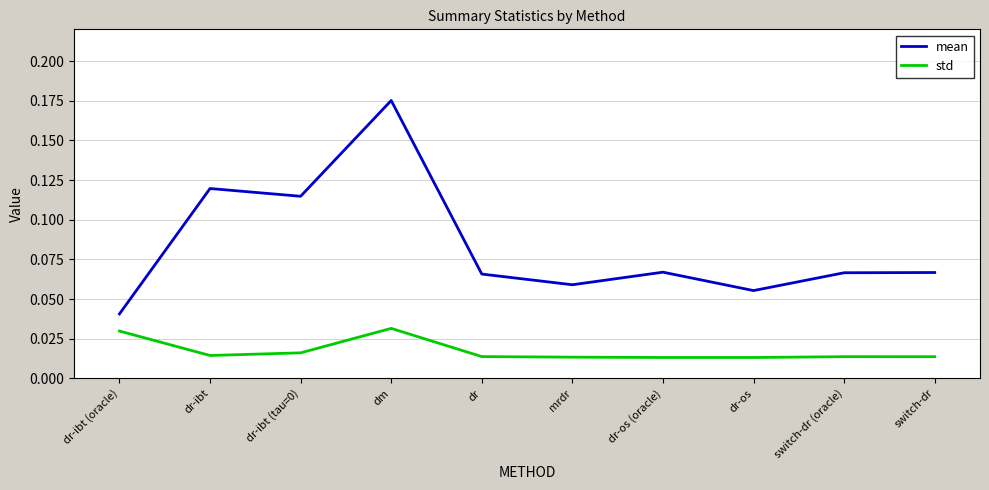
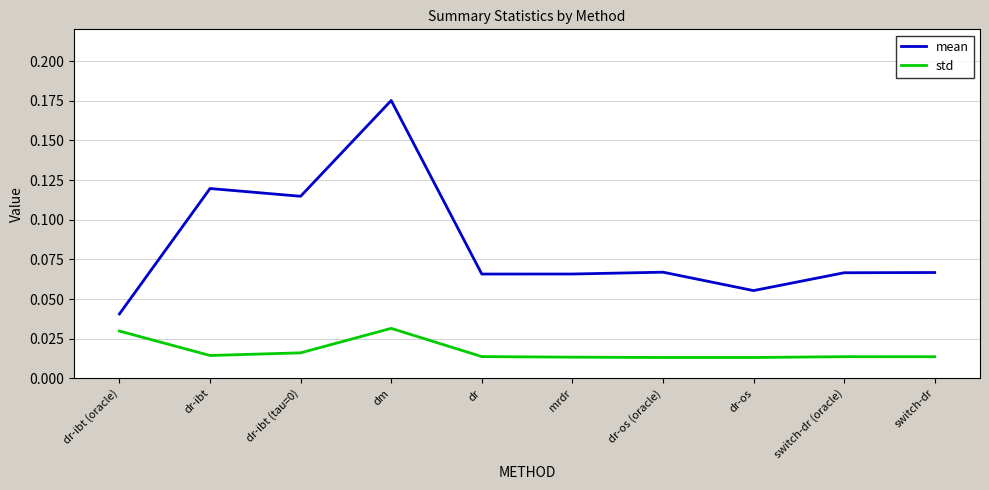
  {
    "mean": {
      "dr-ibt (oracle)": 0.041,
      "dr-ibt": 0.120,
      "dr-ibt (tau=0)": 0.115,
      "dm": 0.175,
      "dr": 0.066,
-     "mrdr": 0.059,
+     "mrdr": 0.066,
      "dr-os (oracle)": 0.067,
      "dr-os": 0.055,
      "switch-dr (oracle)": 0.067,
      "switch-dr": 0.067
    },
    "std": {
      "dr-ibt (oracle)": 0.030,
      "dr-ibt": 0.014,
      "dr-ibt (tau=0)": 0.016,
      "dm": 0.032,
      "dr": 0.014,
      "mrdr": 0.013,
      "dr-os (oracle)": 0.013,
      "dr-os": 0.013,
      "switch-dr (oracle)": 0.014,
      "switch-dr": 0.014
    }
  }
